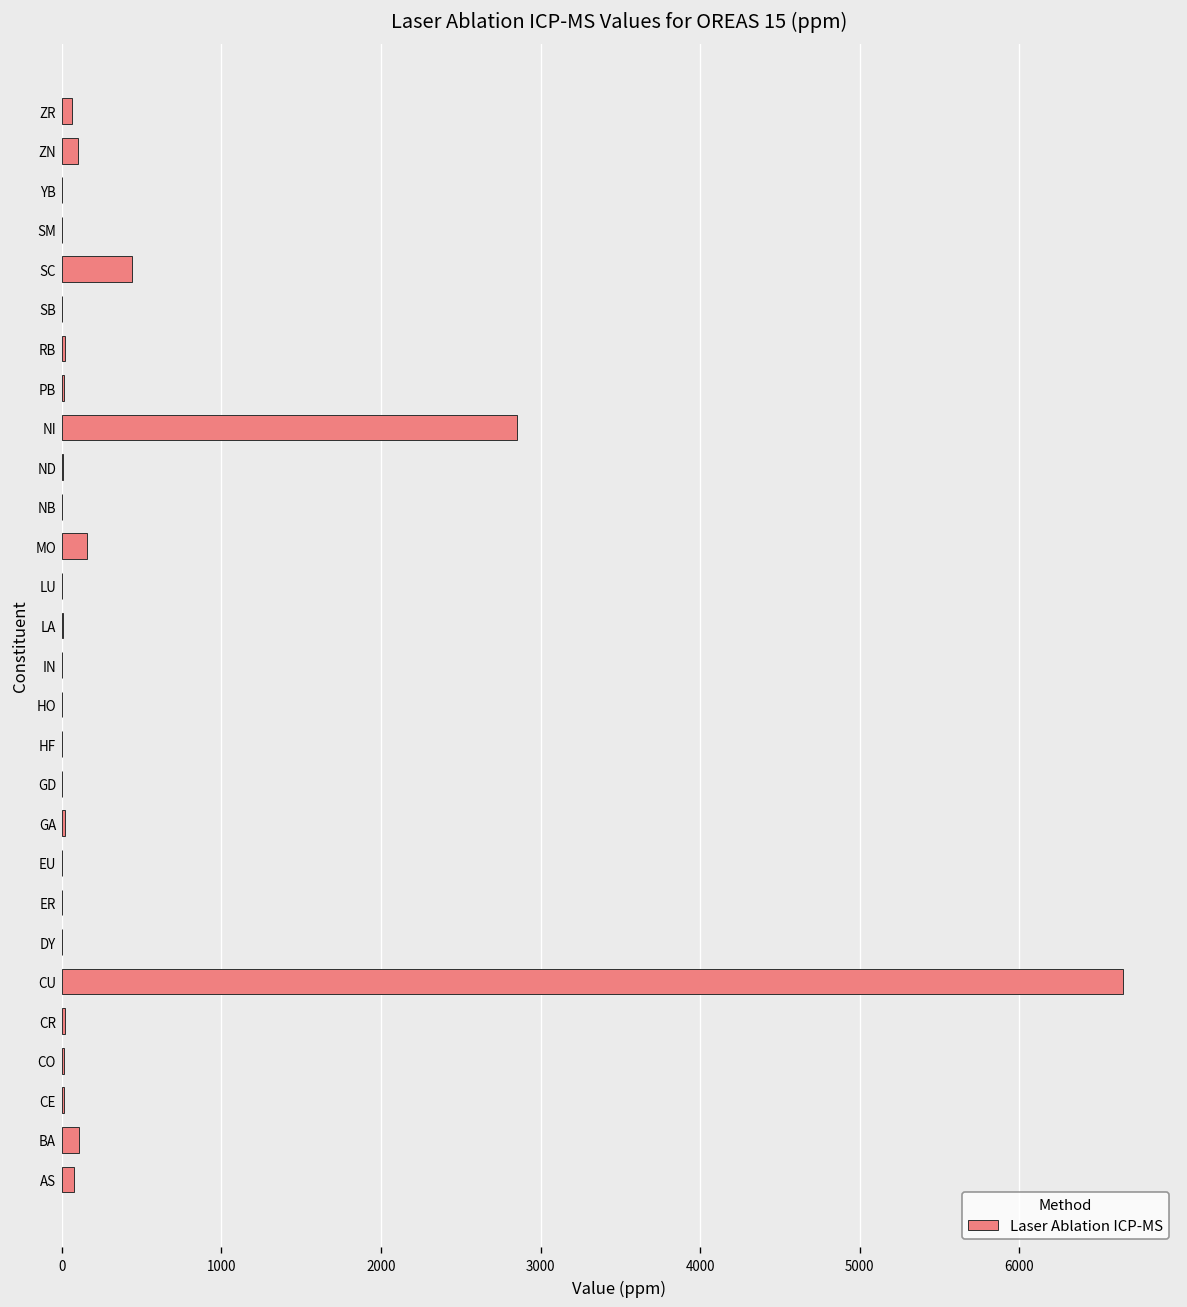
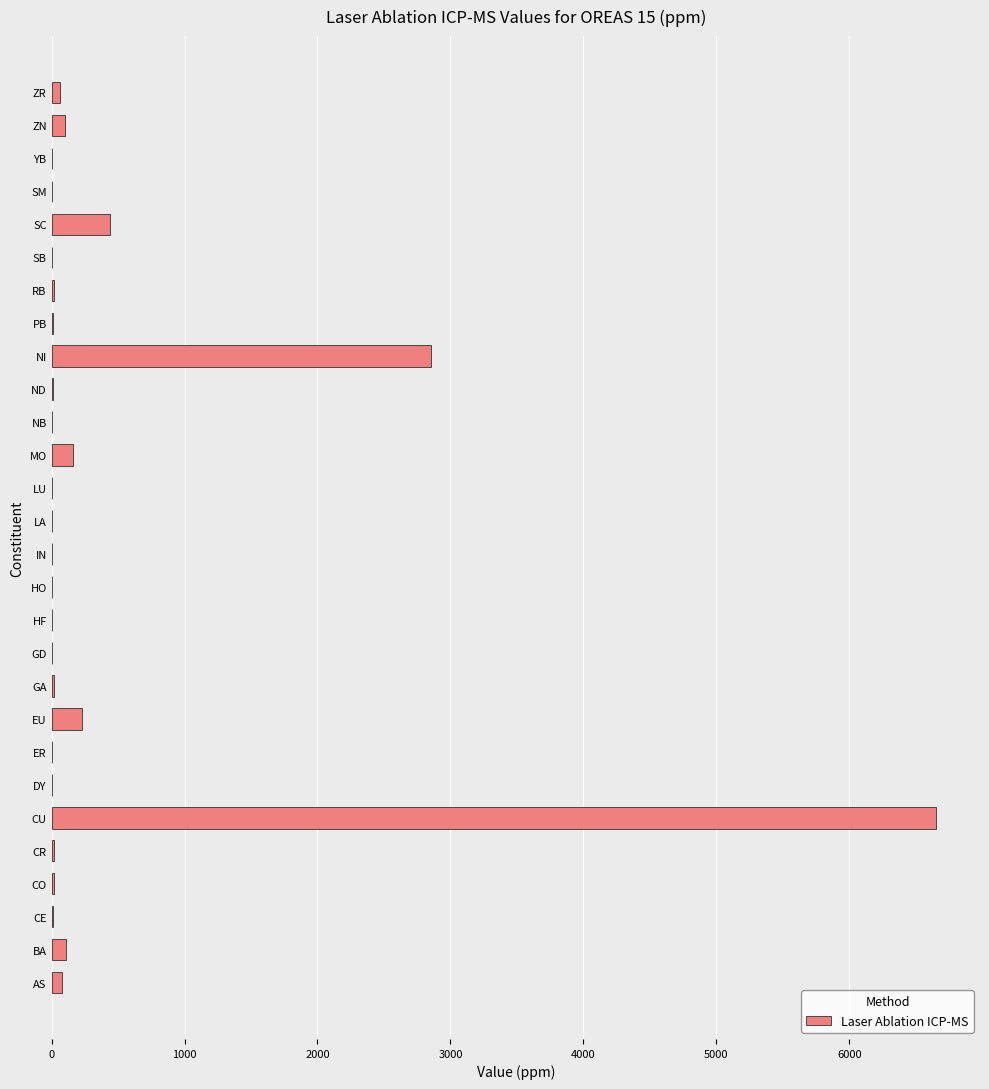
  {
    "ZR": 70,
    "ZN": 100,
    "SC": 440,
    "RB": 20,
    "NI": 2850,
    "MO": 160,
-   "EU": 0,
+   "EU": 230,
    "CU": 6650,
    "BA": 110,
    "AS": 80
  }
